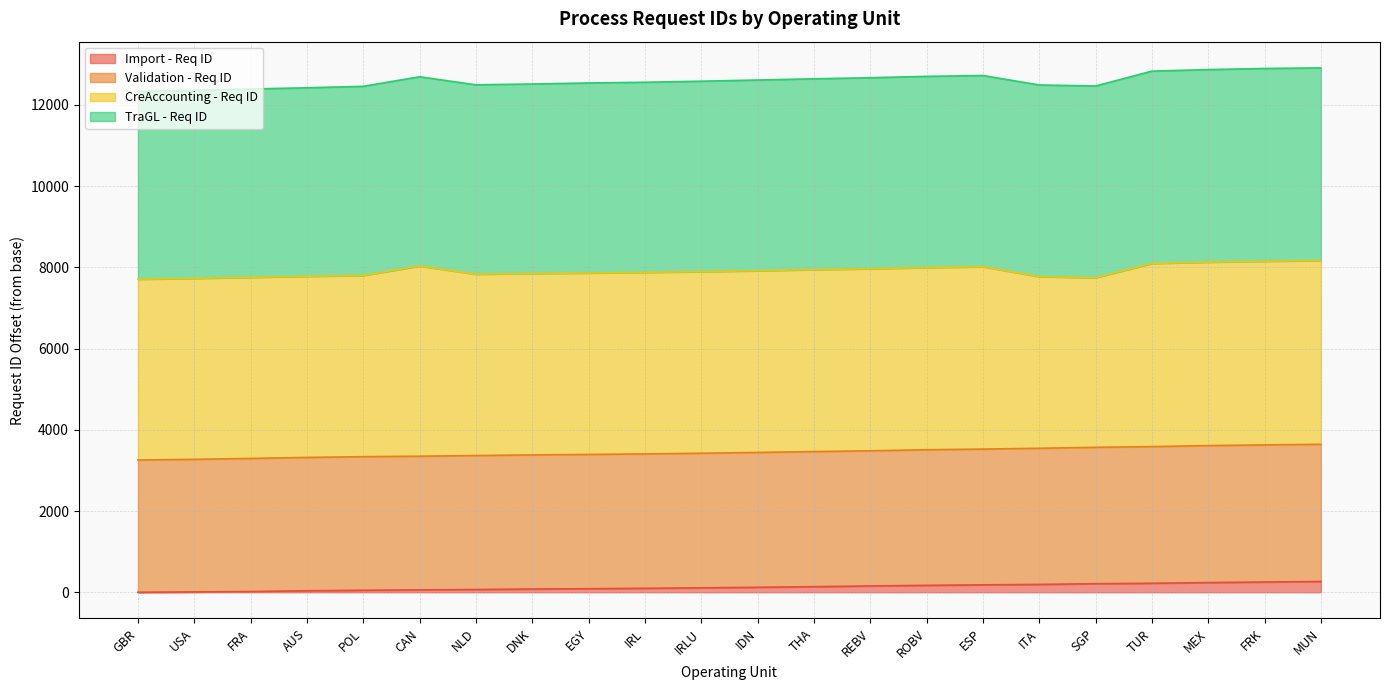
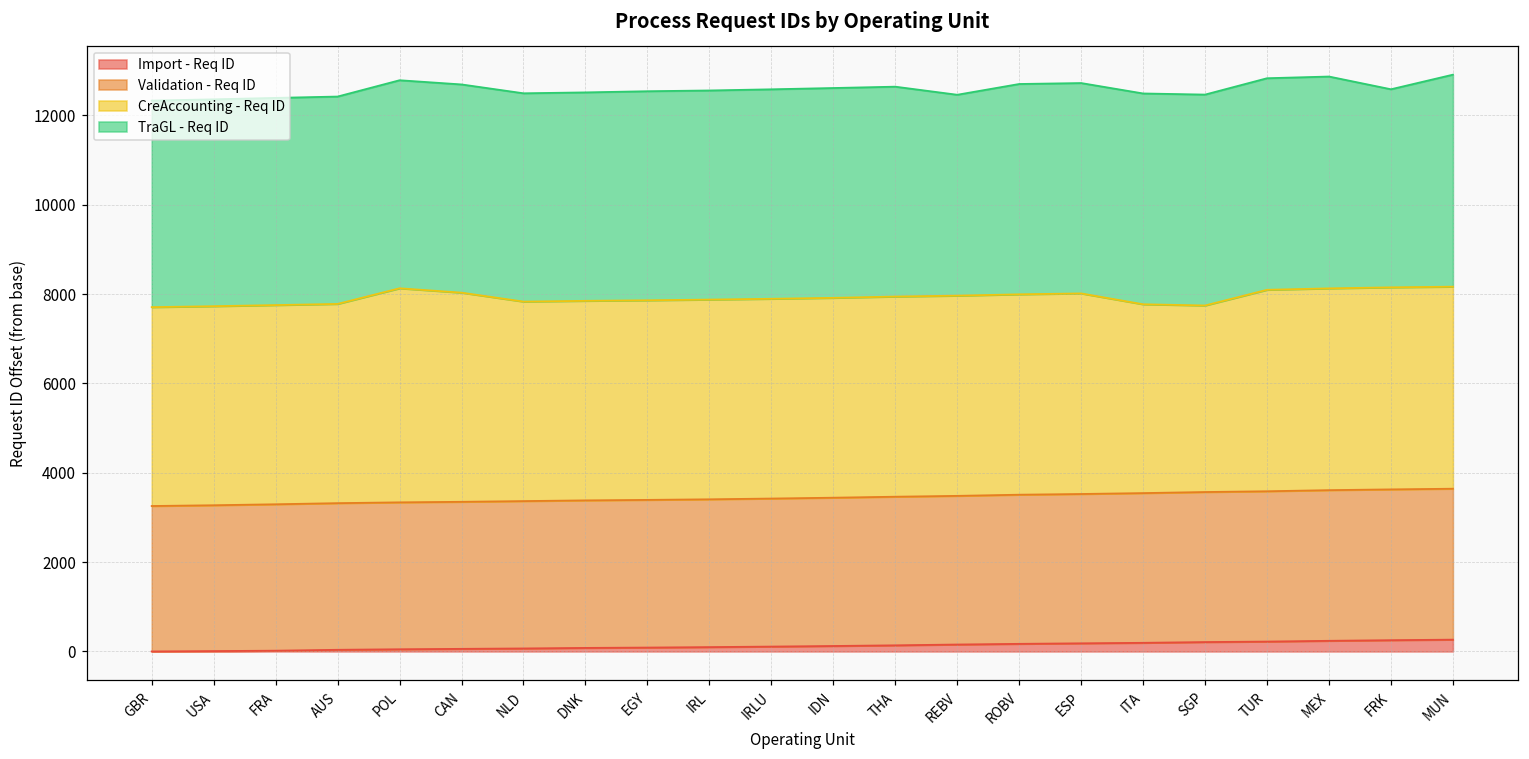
  {
    "CreAccounting - Req ID": {
      "GBR": 4500,
      "USA": 4500,
      "FRA": 4500,
      "AUS": 4500,
-     "POL": 4500,
+     "POL": 4800,
      "CAN": 4700,
      "NLD": 4500,
      "DNK": 4500,
      "EGY": 4500,
      "IRL": 4500,
      "IRLU": 4500,
      "IDN": 4500,
      "THA": 4500,
      "REBV": 4500,
      "ROBV": 4500,
      "ESP": 4500,
      "ITA": 4200,
      "SGP": 4200,
      "TUR": 4500,
      "MEX": 4500,
      "FRK": 4500,
      "MUN": 4500
    },
    "TraGL - Req ID": {
      "AUS": 4600,
      "POL": 4700,
      "CAN": 4700,
      "NLD": 4700,
      "DNK": 4700,
      "EGY": 4700,
      "IRL": 4700,
      "IRLU": 4700,
      "IDN": 4700,
      "THA": 4700,
-     "REBV": 4700,
+     "REBV": 4500,
      "ROBV": 4700,
      "ESP": 4700,
      "ITA": 4700,
      "SGP": 4700,
      "TUR": 4700,
      "MEX": 4700,
-     "FRK": 4700,
+     "FRK": 4400,
      "MUN": 4700
    }
  }
